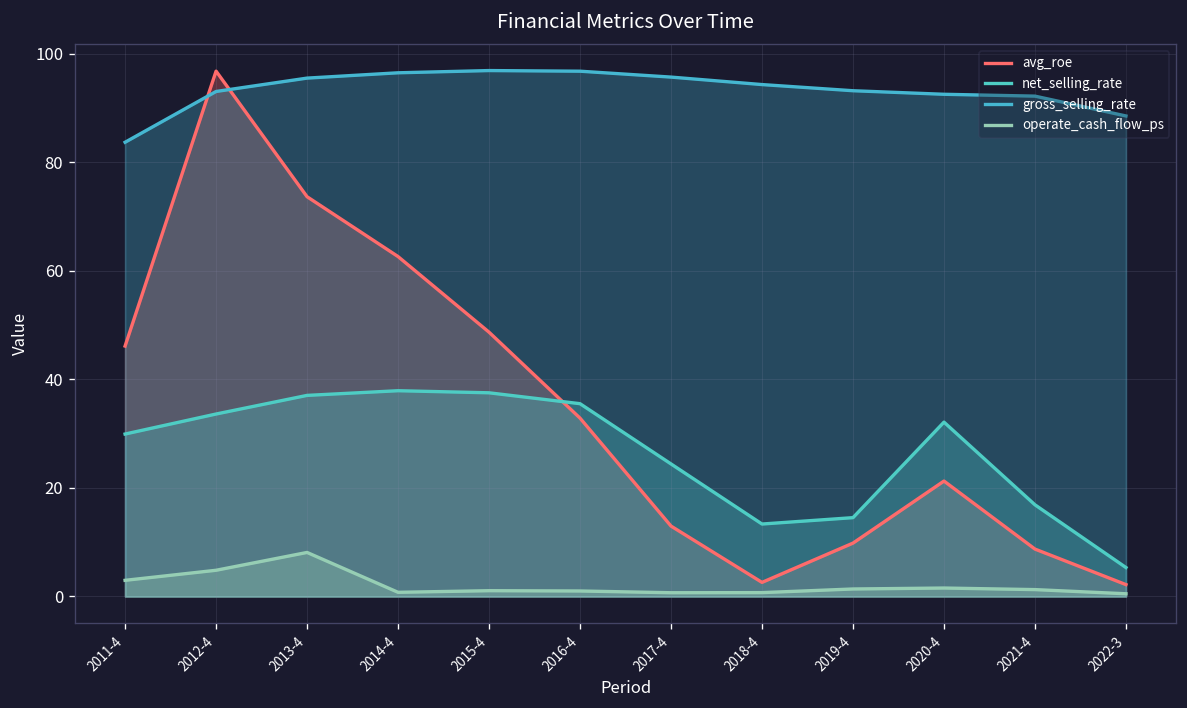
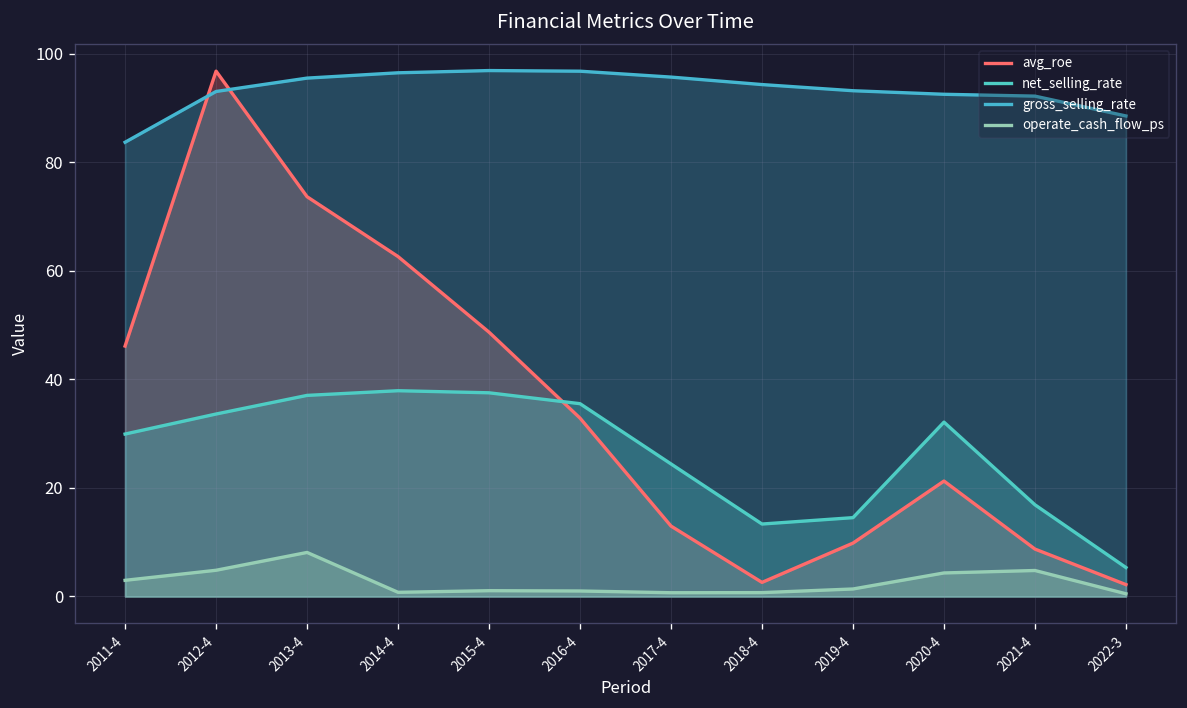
  {
    "avg_roe": {
      "2011-4": 46,
      "2012-4": 97,
      "2013-4": 74,
      "2014-4": 63,
      "2015-4": 49,
      "2016-4": 33,
      "2017-4": 13,
      "2018-4": 3,
      "2019-4": 10,
      "2020-4": 21,
      "2021-4": 9,
      "2022-3": 2
    },
    "operate_cash_flow_ps": {
      "2011-4": 3,
      "2012-4": 5,
      "2013-4": 8,
      "2014-4": 1,
      "2015-4": 1,
      "2016-4": 1,
      "2017-4": 1,
      "2018-4": 1,
      "2019-4": 1,
-     "2020-4": 2,
-     "2021-4": 1,
+     "2020-4": 4,
+     "2021-4": 5,
      "2022-3": 1
    }
  }
